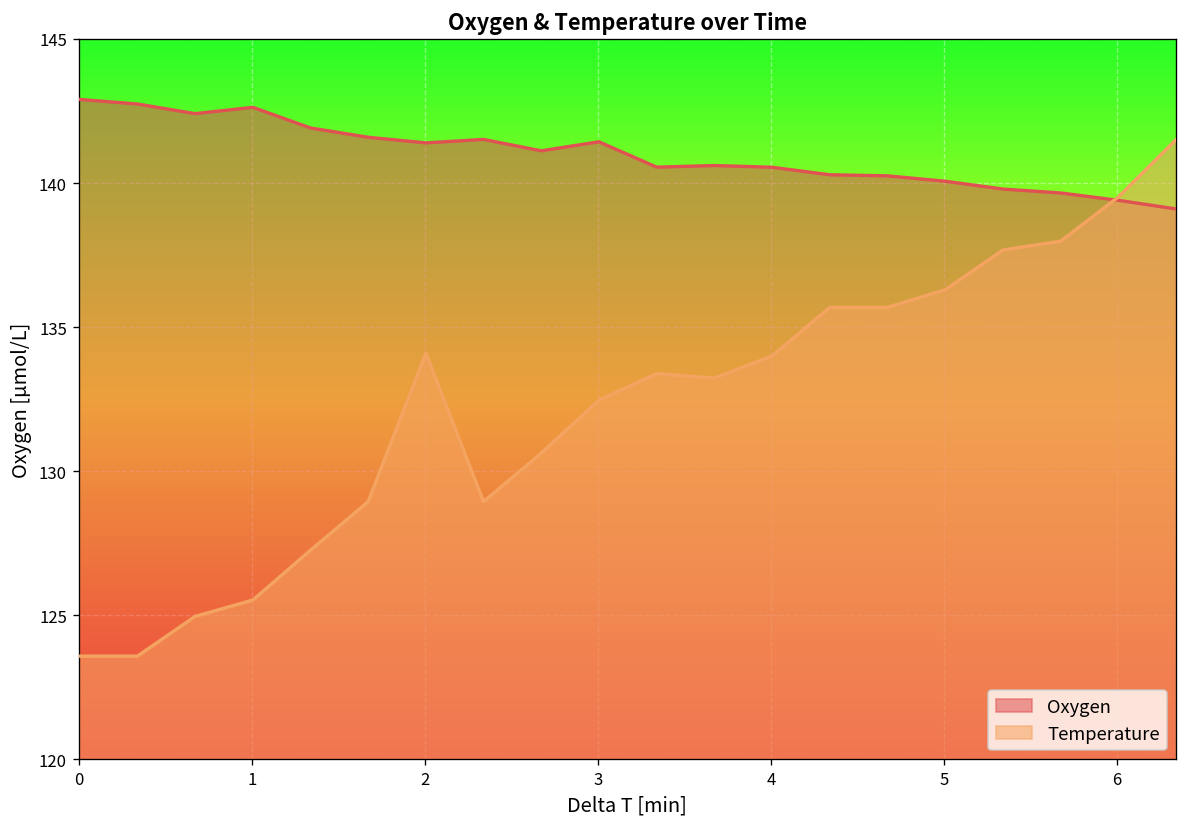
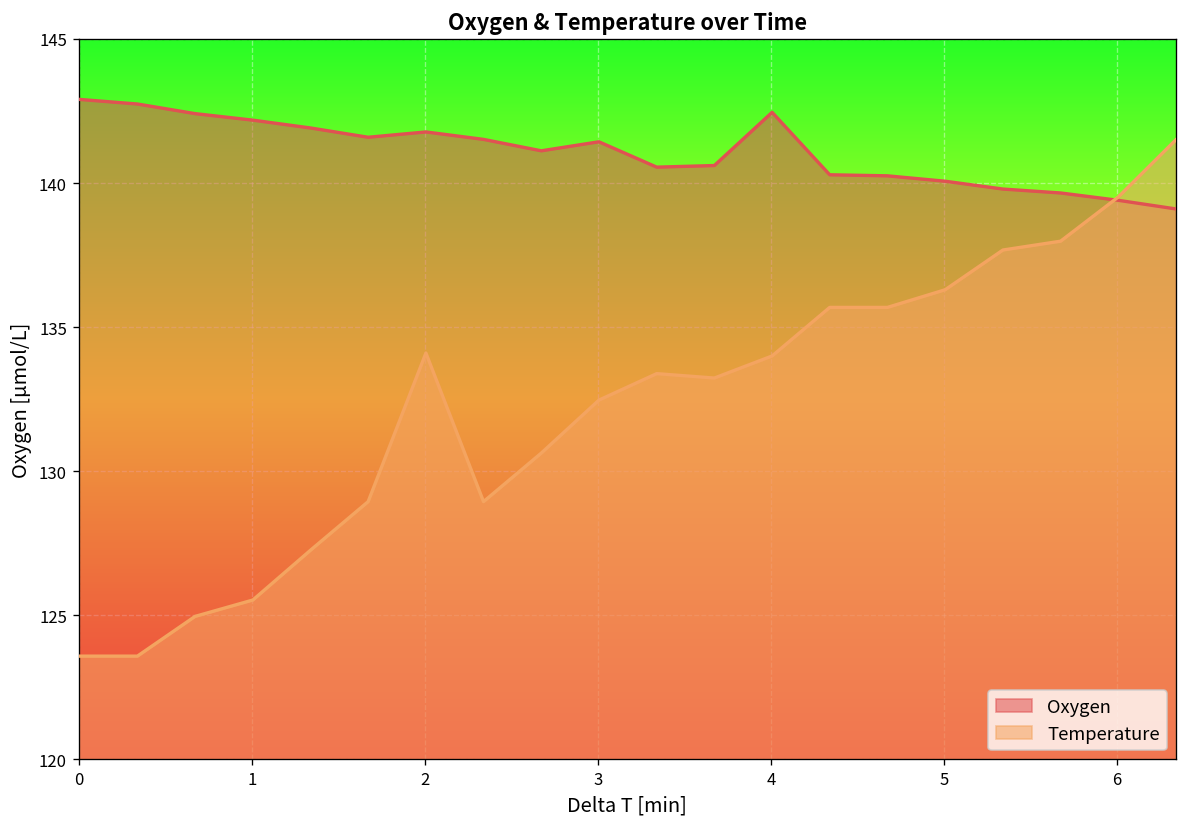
  {
    "Oxygen": {
      "0": 142.9,
-     "1": 142.6,
-     "2": 141.4,
+     "1": 142.2,
+     "2": 141.8,
      "3": 141.4,
-     "4": 140.6,
+     "4": 142.5,
      "5": 140.1,
      "6": 139.4
    },
    "Temperature": {
      "0": 123.6,
      "1": 125.5,
      "2": 134.1,
      "3": 132.5,
      "4": 134.0,
      "5": 136.3,
      "6": 139.5
    }
  }
